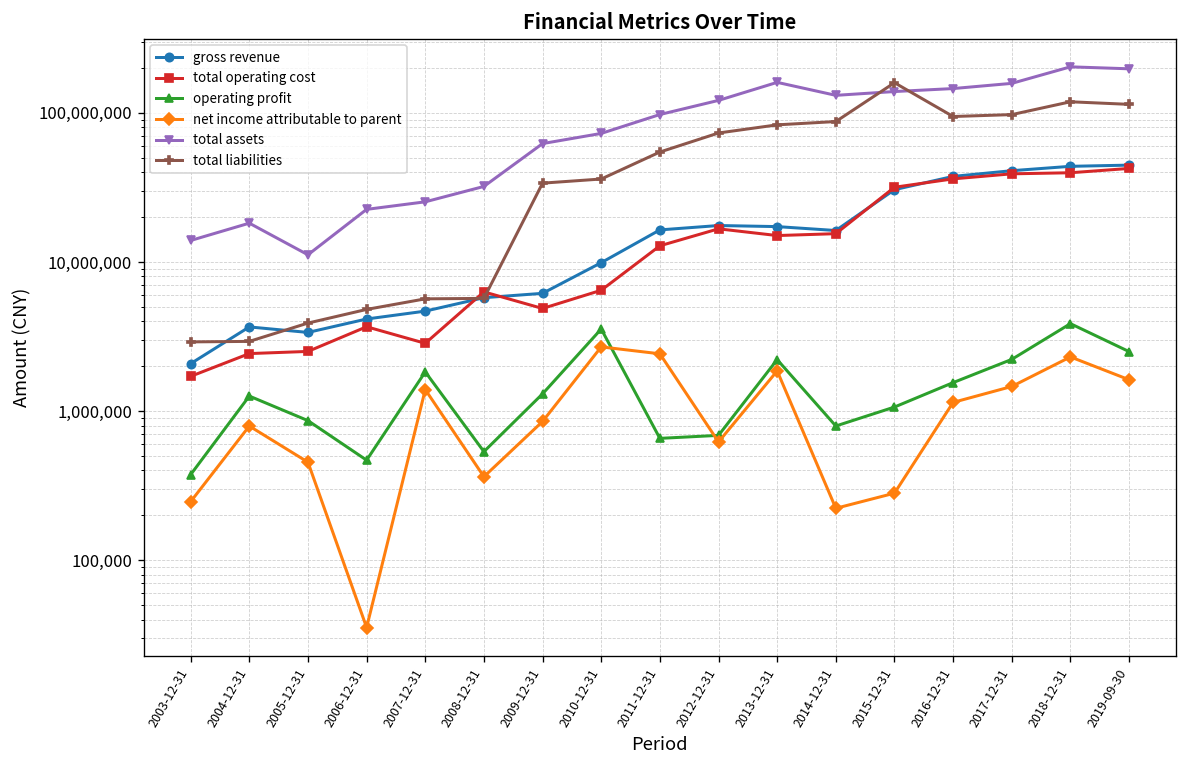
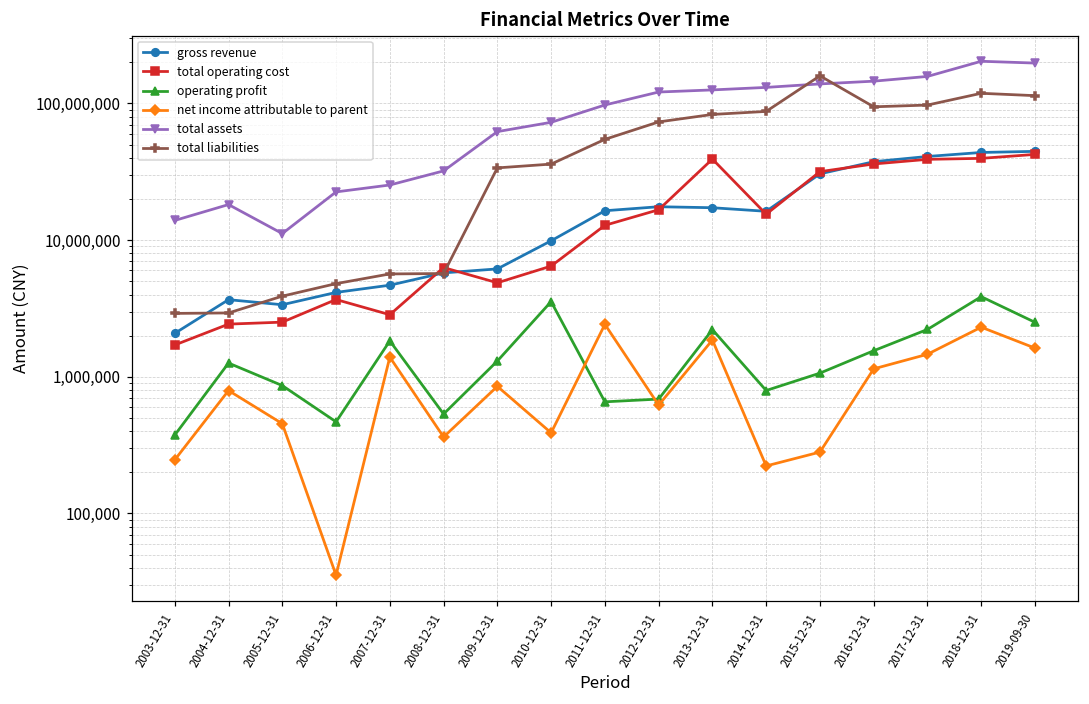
  {
    "gross revenue": {
      "2003-12-31": "2,100,000",
      "2004-12-31": "3,700,000",
      "2005-12-31": "3,400,000",
      "2006-12-31": "4,100,000",
      "2007-12-31": "4,700,000",
      "2009-12-31": "6,000,000",
      "2010-12-31": "10,000,000",
      "2011-12-31": "16,000,000",
      "2012-12-31": "18,000,000",
      "2013-12-31": "17,000,000",
      "2014-12-31": "16,000,000",
      "2017-12-31": "41,000,000",
      "2018-12-31": "44,000,000",
      "2019-09-30": "45,000,000"
    },
    "total operating cost": {
      "2003-12-31": "1,700,000",
      "2004-12-31": "2,400,000",
      "2005-12-31": "2,500,000",
      "2006-12-31": "3,700,000",
      "2007-12-31": "2,800,000",
      "2008-12-31": "6,000,000",
      "2009-12-31": "4,900,000",
      "2010-12-31": "6,000,000",
      "2011-12-31": "13,000,000",
      "2012-12-31": "17,000,000",
-     "2013-12-31": "15,000,000",
+     "2013-12-31": "39,000,000",
      "2014-12-31": "15,000,000",
      "2017-12-31": "39,000,000",
      "2018-12-31": "40,000,000",
      "2019-09-30": "42,000,000"
    },
    "operating profit": {
      "2003-12-31": "370,000",
      "2004-12-31": "1,300,000",
      "2005-12-31": "900,000",
      "2006-12-31": "470,000",
      "2007-12-31": "1,800,000",
      "2008-12-31": "530,000",
      "2009-12-31": "1,300,000",
      "2010-12-31": "3,600,000",
      "2011-12-31": "700,000",
      "2012-12-31": "700,000",
      "2013-12-31": "2,200,000",
      "2014-12-31": "800,000",
      "2015-12-31": "1,100,000",
      "2016-12-31": "1,600,000",
      "2017-12-31": "2,200,000",
      "2018-12-31": "3,900,000",
      "2019-09-30": "2,500,000"
    },
    "net income attributable to parent": {
      "2003-12-31": "250,000",
      "2004-12-31": "800,000",
      "2005-12-31": "450,000",
      "2006-12-31": "35,000",
      "2007-12-31": "1,400,000",
      "2008-12-31": "360,000",
      "2009-12-31": "900,000",
-     "2010-12-31": "2,700,000",
+     "2010-12-31": "390,000",
      "2011-12-31": "2,400,000",
      "2012-12-31": "600,000",
      "2013-12-31": "1,900,000",
      "2014-12-31": "220,000",
      "2015-12-31": "280,000",
      "2016-12-31": "1,100,000",
      "2017-12-31": "1,500,000",
      "2018-12-31": "2,300,000",
      "2019-09-30": "1,600,000"
    },
    "total assets": {
      "2003-12-31": "14,000,000",
      "2004-12-31": "18,000,000",
      "2005-12-31": "11,000,000",
      "2006-12-31": "23,000,000",
      "2007-12-31": "25,000,000",
      "2008-12-31": "32,000,000",
      "2009-12-31": "60,000,000",
      "2010-12-31": "70,000,000",
      "2011-12-31": "100,000,000",
      "2012-12-31": "120,000,000",
-     "2013-12-31": "160,000,000",
+     "2013-12-31": "130,000,000",
      "2014-12-31": "130,000,000",
      "2015-12-31": "140,000,000",
      "2016-12-31": "150,000,000",
      "2017-12-31": "160,000,000",
      "2018-12-31": "200,000,000",
      "2019-09-30": "200,000,000"
    },
    "total liabilities": {
      "2003-12-31": "2,900,000",
      "2004-12-31": "2,900,000",
      "2005-12-31": "3,900,000",
      "2006-12-31": "4,800,000",
      "2007-12-31": "6,000,000",
      "2009-12-31": "34,000,000",
      "2010-12-31": "36,000,000",
      "2011-12-31": "50,000,000",
      "2012-12-31": "70,000,000",
      "2013-12-31": "80,000,000",
      "2014-12-31": "90,000,000",
      "2015-12-31": "160,000,000",
      "2016-12-31": "90,000,000",
      "2017-12-31": "100,000,000",
      "2018-12-31": "120,000,000",
      "2019-09-30": "110,000,000"
    }
  }
